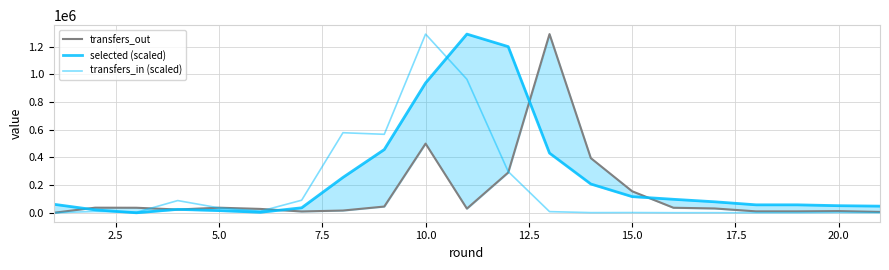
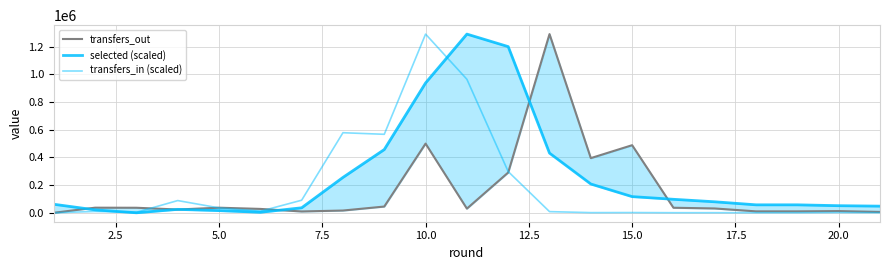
  {
    "transfers_out": {
      "10.0": 500000,
-     "15.0": 160000
+     "15.0": 490000
    }
  }
